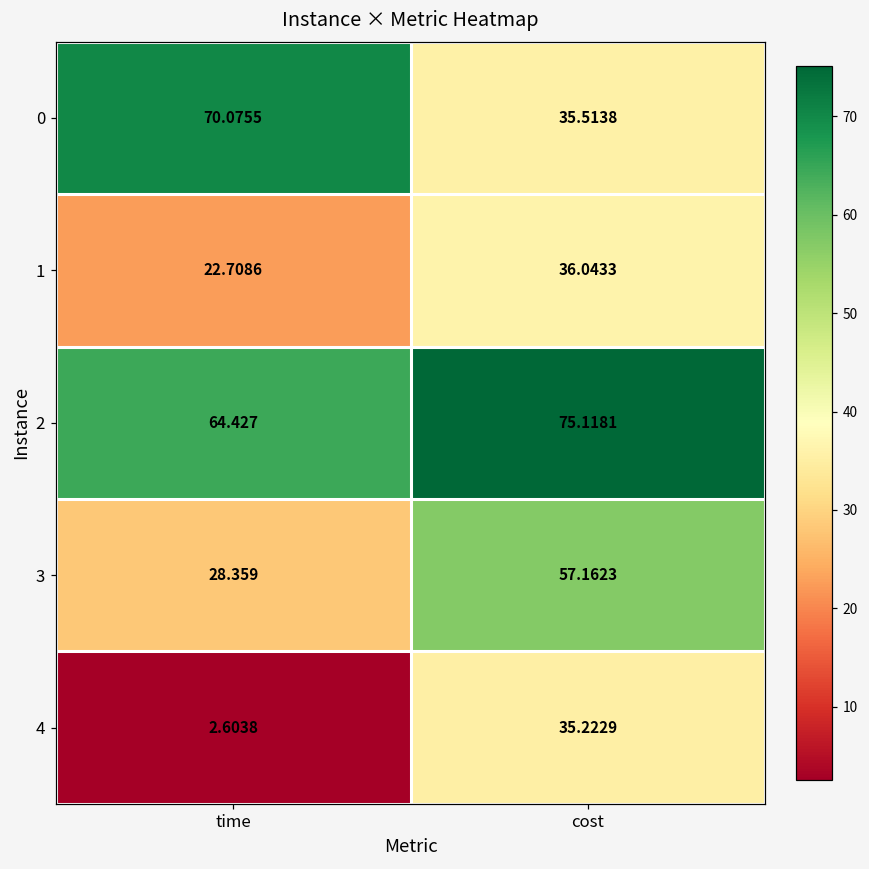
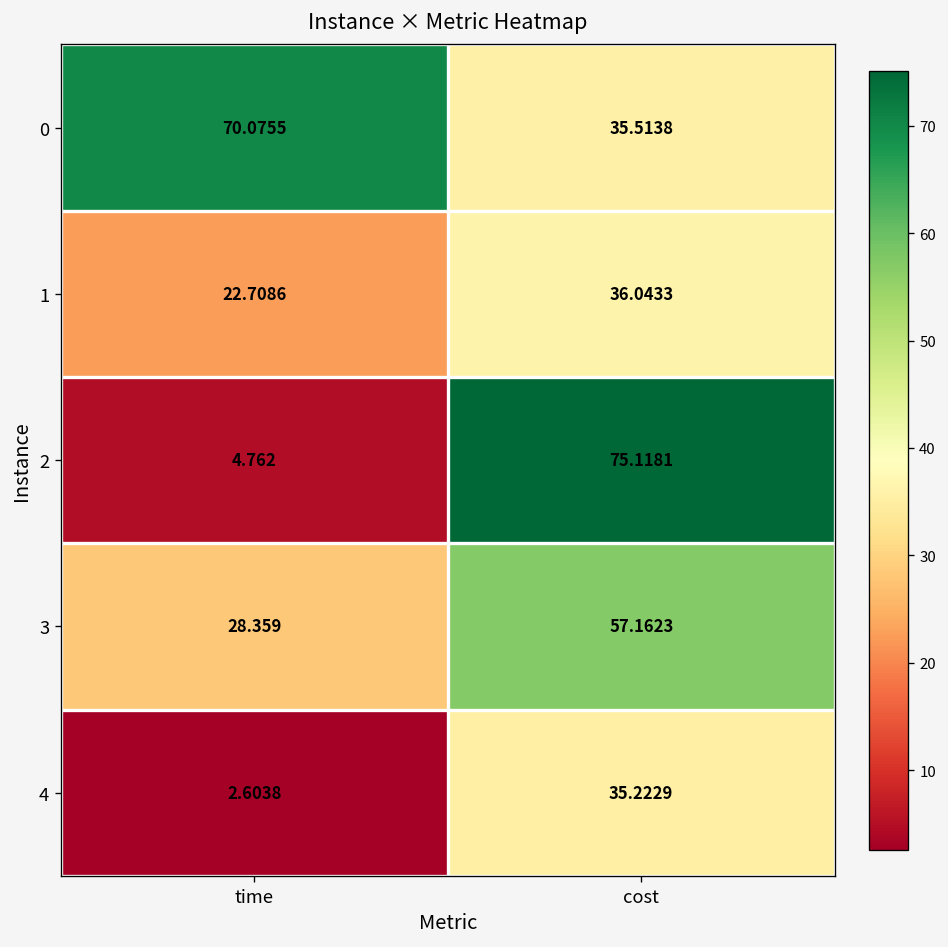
  {
    "0": {
      "time": 70.0755,
      "cost": 35.5138
    },
    "1": {
      "time": 22.7086,
      "cost": 36.0433
    },
    "2": {
-     "time": 64.427,
+     "time": 4.762,
      "cost": 75.1181
    },
    "3": {
      "time": 28.359,
      "cost": 57.1623
    },
    "4": {
      "time": 2.6038,
      "cost": 35.2229
    }
  }
